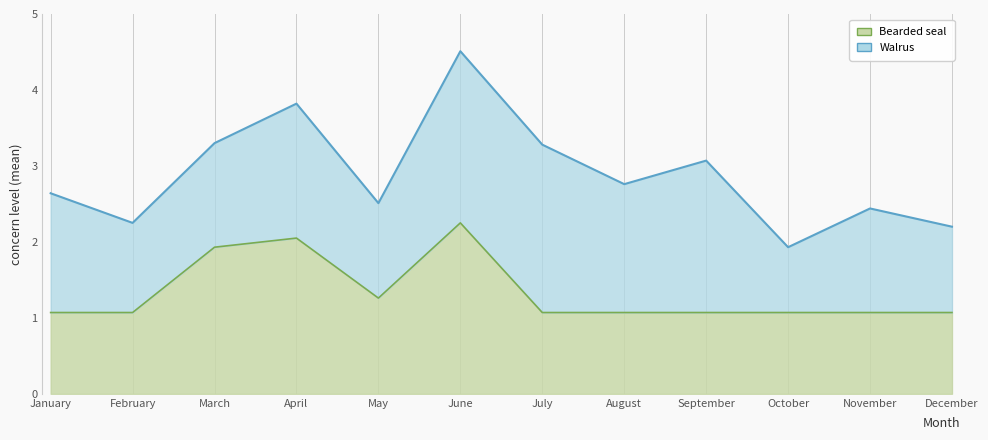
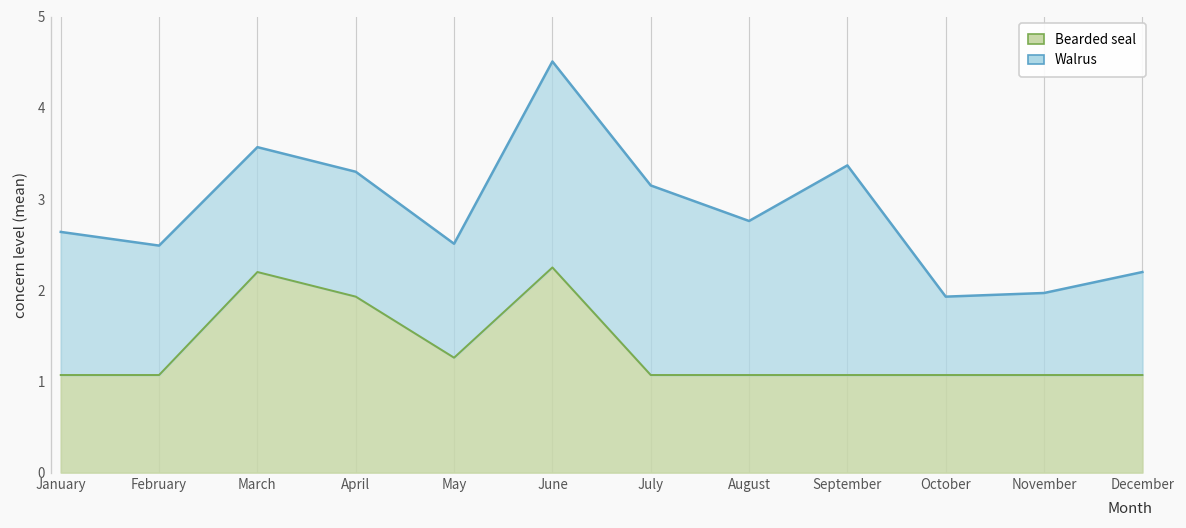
  {
    "Bearded seal": {
      "January": 1.1,
      "February": 1.1,
-     "March": 1.9,
-     "April": 2.1,
+     "March": 2.2,
+     "April": 1.9,
      "May": 1.3,
      "June": 2.3,
      "July": 1.1,
      "August": 1.1,
      "September": 1.1,
      "October": 1.1,
      "November": 1.1,
      "December": 1.1
    },
    "Walrus": {
      "January": 1.6,
-     "February": 1.2,
+     "February": 1.4,
      "March": 1.4,
-     "April": 1.8,
+     "April": 1.4,
      "May": 1.2,
      "June": 2.3,
-     "July": 2.2,
+     "July": 2.1,
      "August": 1.7,
-     "September": 2.0,
+     "September": 2.3,
      "October": 0.9,
-     "November": 1.4,
+     "November": 0.9,
      "December": 1.1
    }
  }
